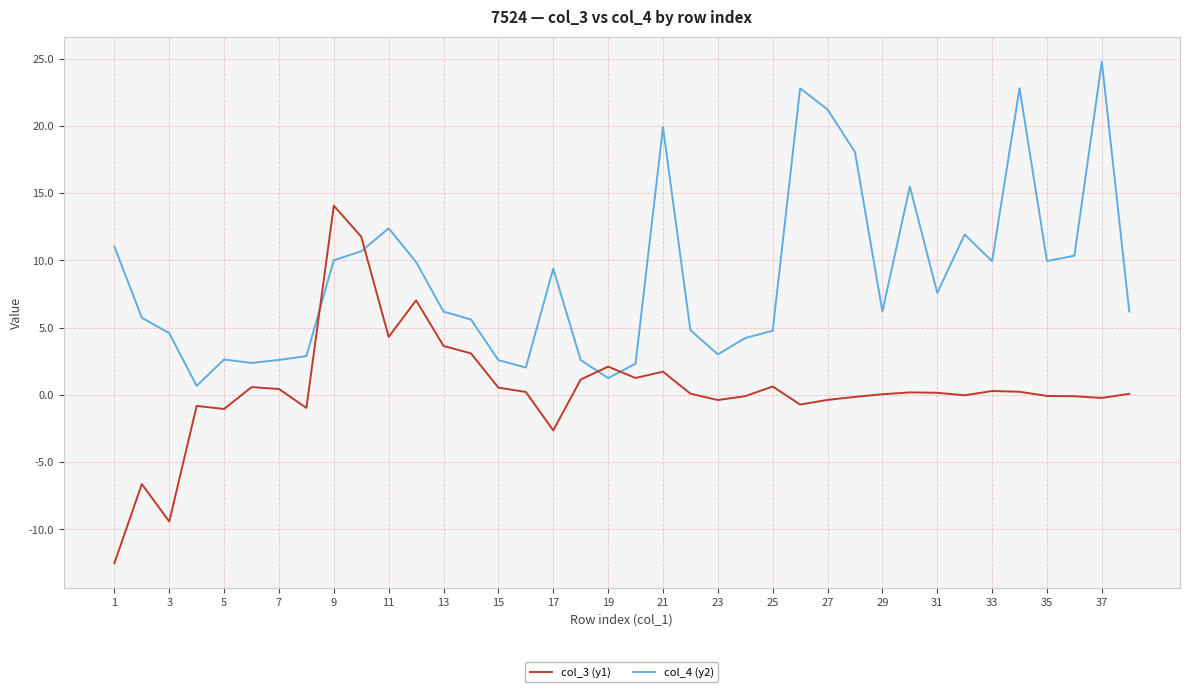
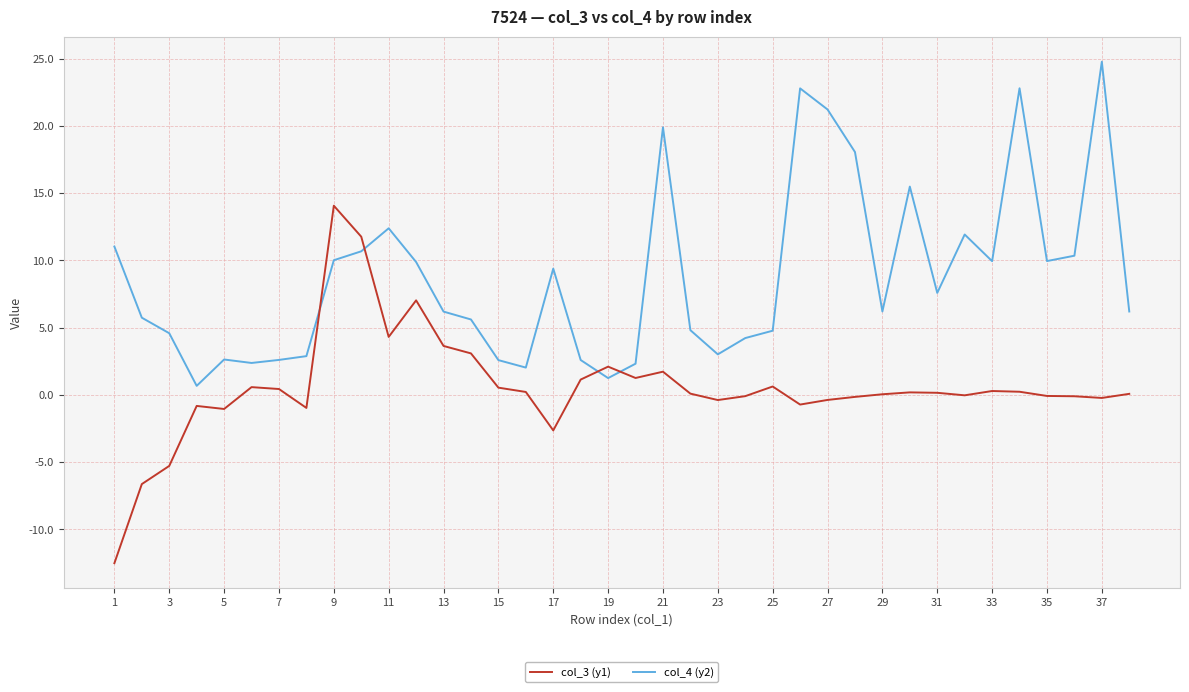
  {
    "col_3 (y1)": {
      "1": -12.5,
-     "3": -9.4,
+     "3": -5.3,
      "5": -1.0,
      "7": 0.4,
      "9": 14.1,
      "11": 4.3,
      "13": 3.6,
      "15": 0.5,
      "17": -2.6,
      "19": 2.1,
      "21": 1.7,
      "23": -0.4,
      "25": 0.6,
      "27": -0.4,
      "29": 0.0,
      "31": 0.2,
      "33": 0.3,
      "35": -0.1,
      "37": -0.2
    },
    "col_4 (y2)": {
      "1": 11.0,
      "3": 4.6,
      "5": 2.6,
      "7": 2.6,
      "9": 10.0,
      "11": 12.4,
      "13": 6.2,
      "15": 2.6,
      "17": 9.4,
      "19": 1.3,
      "21": 19.9,
      "23": 3.0,
      "25": 4.8,
      "27": 21.2,
      "29": 6.2,
      "31": 7.6,
      "33": 9.9,
      "35": 10.0,
      "37": 24.8
    }
  }
